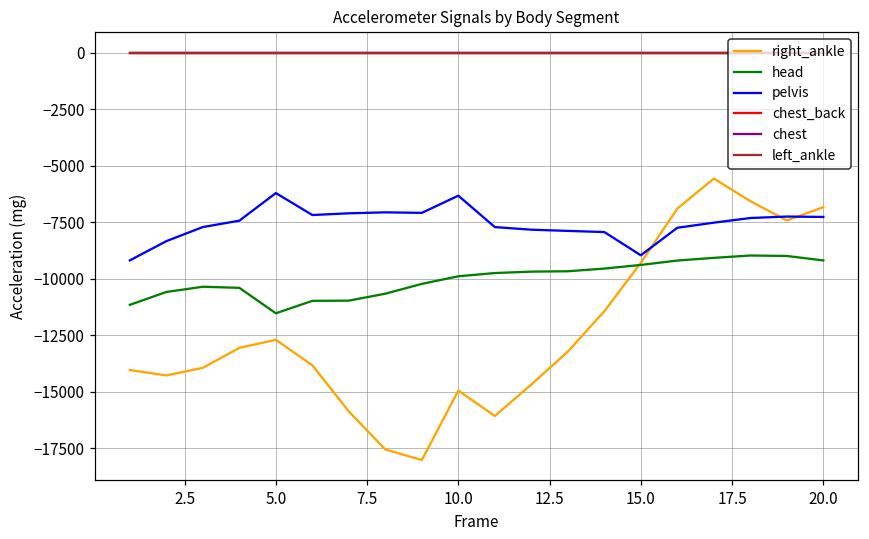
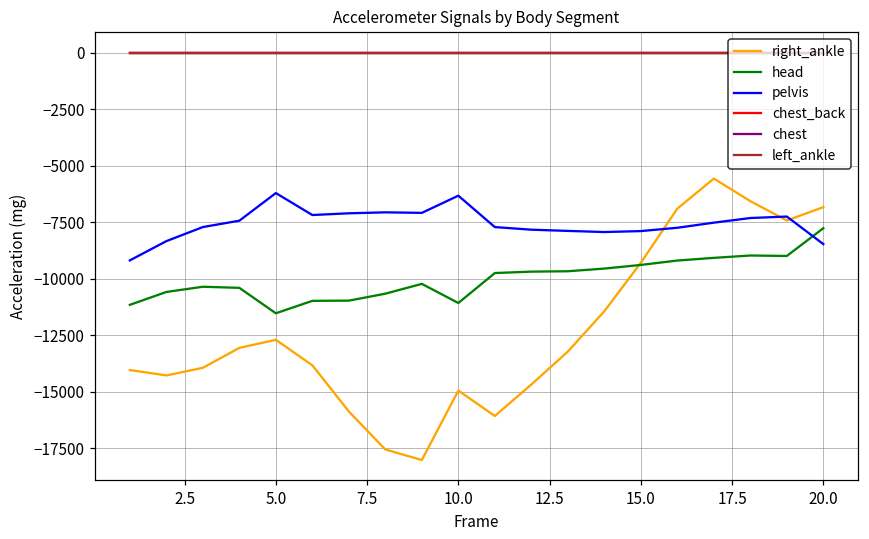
  {
    "right_ankle": {
      "5.0": -12700,
      "10.0": -15000,
      "20.0": -6800
    },
    "head": {
      "5.0": -11500,
-     "10.0": -9900,
-     "20.0": -9200
+     "10.0": -11100,
+     "20.0": -7800
    },
    "pelvis": {
      "5.0": -6200,
      "10.0": -6300,
-     "15.0": -9000,
-     "20.0": -7300
+     "15.0": -7900,
+     "20.0": -8500
    },
    "left_ankle": {
      "5.0": 0,
      "10.0": 0,
      "15.0": 0
    }
  }
